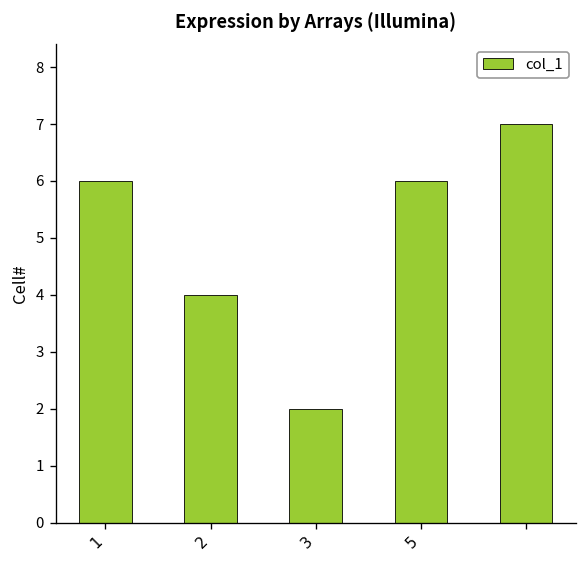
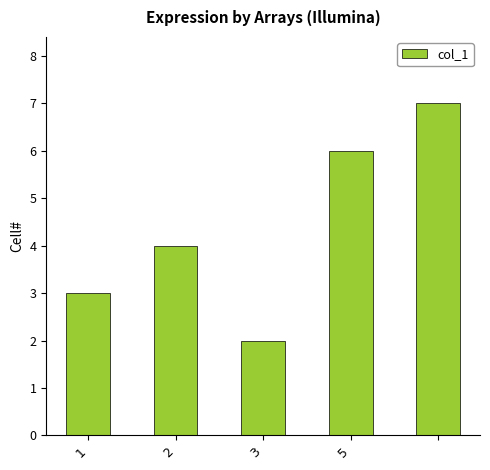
  {
-   "1": 6,
+   "1": 3,
    "2": 4,
    "3": 2,
    "5": 6
  }
